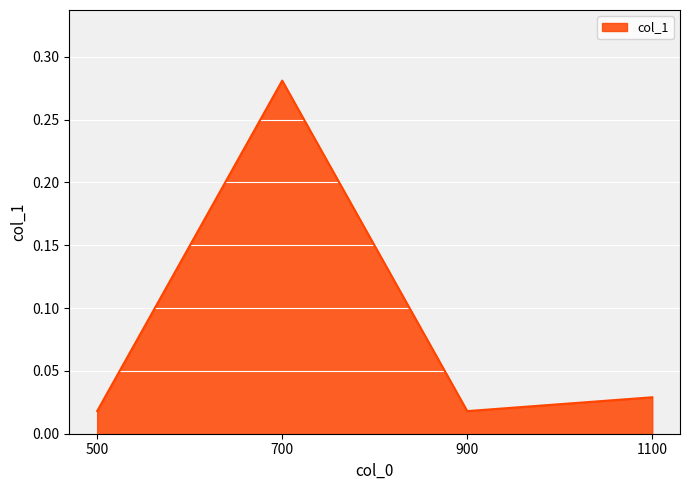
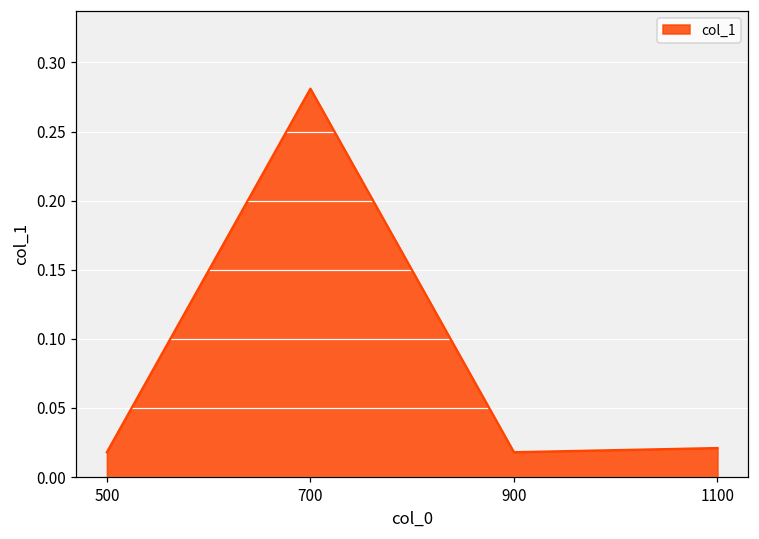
  {
    "500": 0.018,
    "700": 0.281,
    "900": 0.018,
-   "1100": 0.029
+   "1100": 0.021
  }
